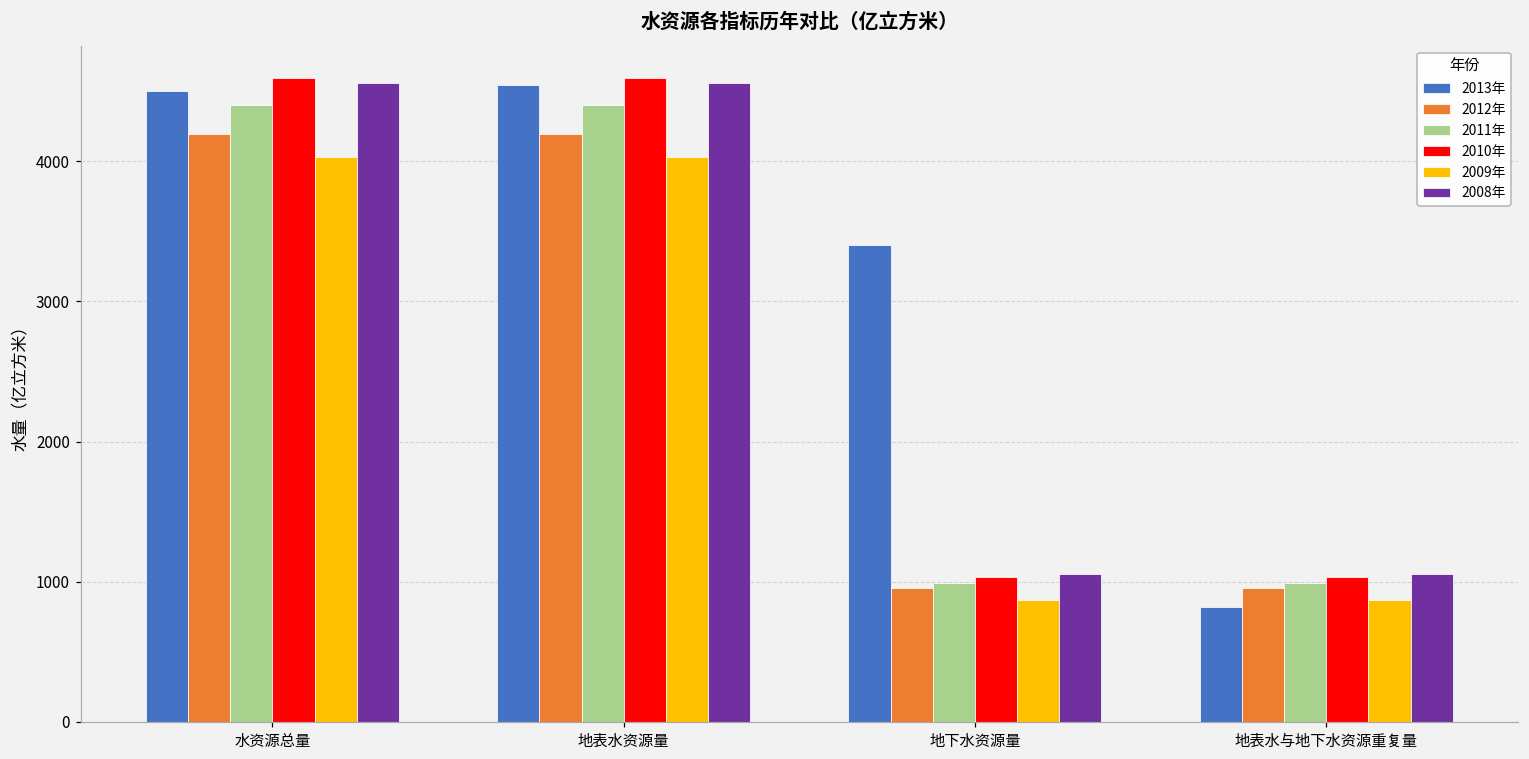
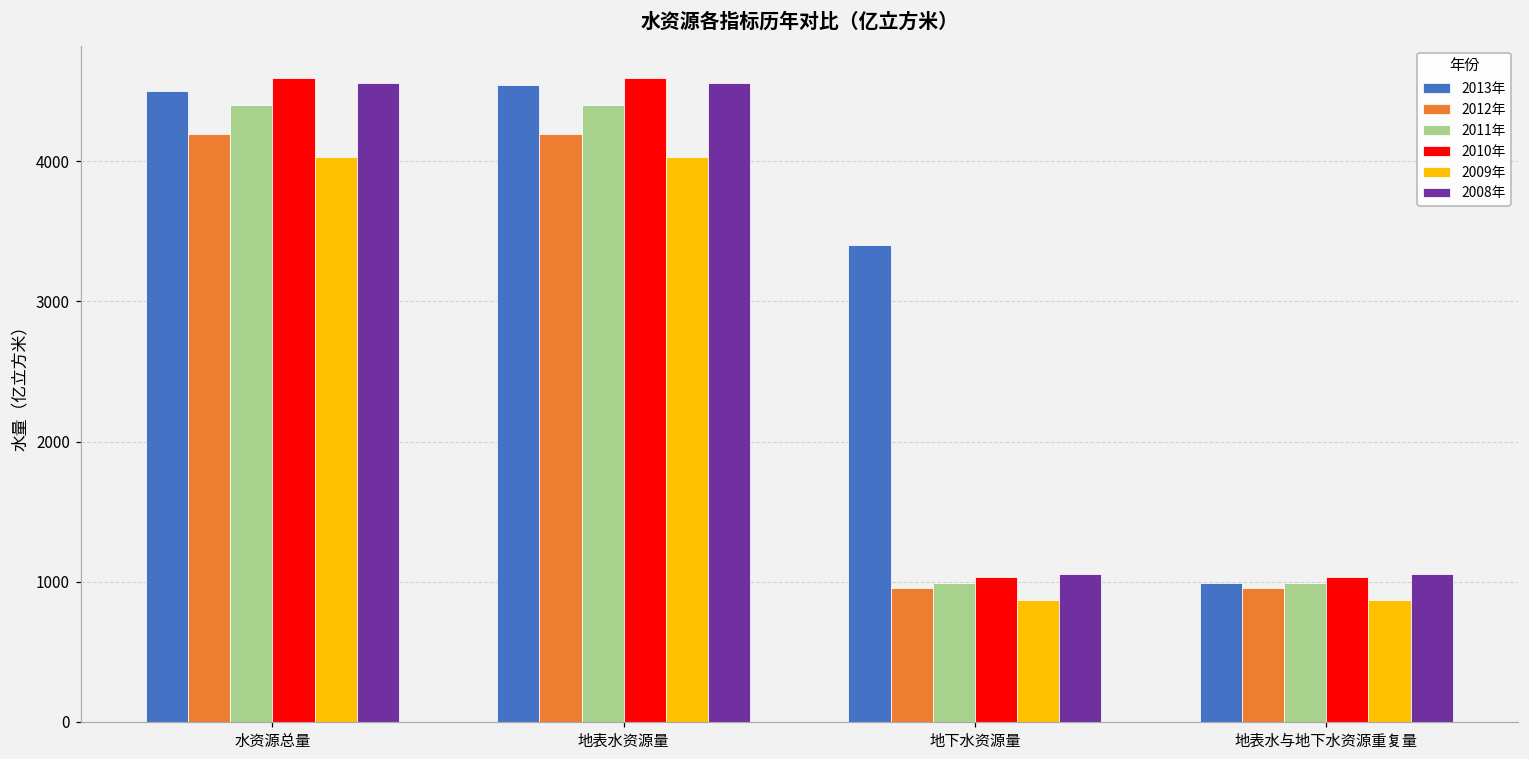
  {
    "2013年": {
      "水资源总量": 4500,
      "地表水资源量": 4540,
      "地下水资源量": 3410,
-     "地表水与地下水资源重复量": 820
+     "地表水与地下水资源重复量": 990
    },
    "2012年": {
      "水资源总量": 4200,
      "地表水资源量": 4200,
      "地下水资源量": 950,
      "地表水与地下水资源重复量": 950
    },
    "2011年": {
      "水资源总量": 4400,
      "地表水资源量": 4400,
      "地下水资源量": 990,
      "地表水与地下水资源重复量": 990
    },
    "2010年": {
      "水资源总量": 4590,
      "地表水资源量": 4590,
      "地下水资源量": 1030,
      "地表水与地下水资源重复量": 1030
    },
    "2009年": {
      "水资源总量": 4030,
      "地表水资源量": 4030,
      "地下水资源量": 870,
      "地表水与地下水资源重复量": 870
    },
    "2008年": {
      "水资源总量": 4560,
      "地表水资源量": 4560,
      "地下水资源量": 1050,
      "地表水与地下水资源重复量": 1050
    }
  }
